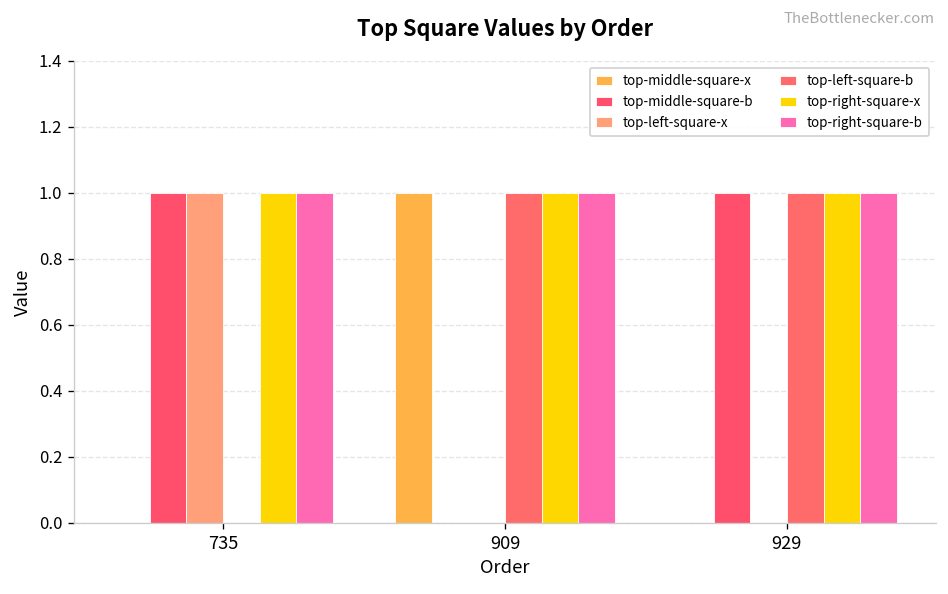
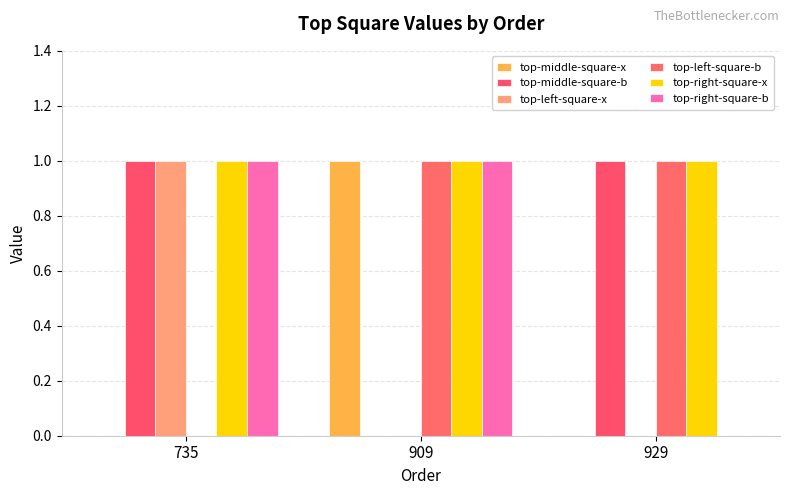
  {
    "top-right-square-x": {
      "735": 1,
      "909": 1,
      "929": 1
    },
    "top-right-square-b": {
      "735": 1,
      "909": 1,
-     "929": 1
+     "929": 0
    }
  }
